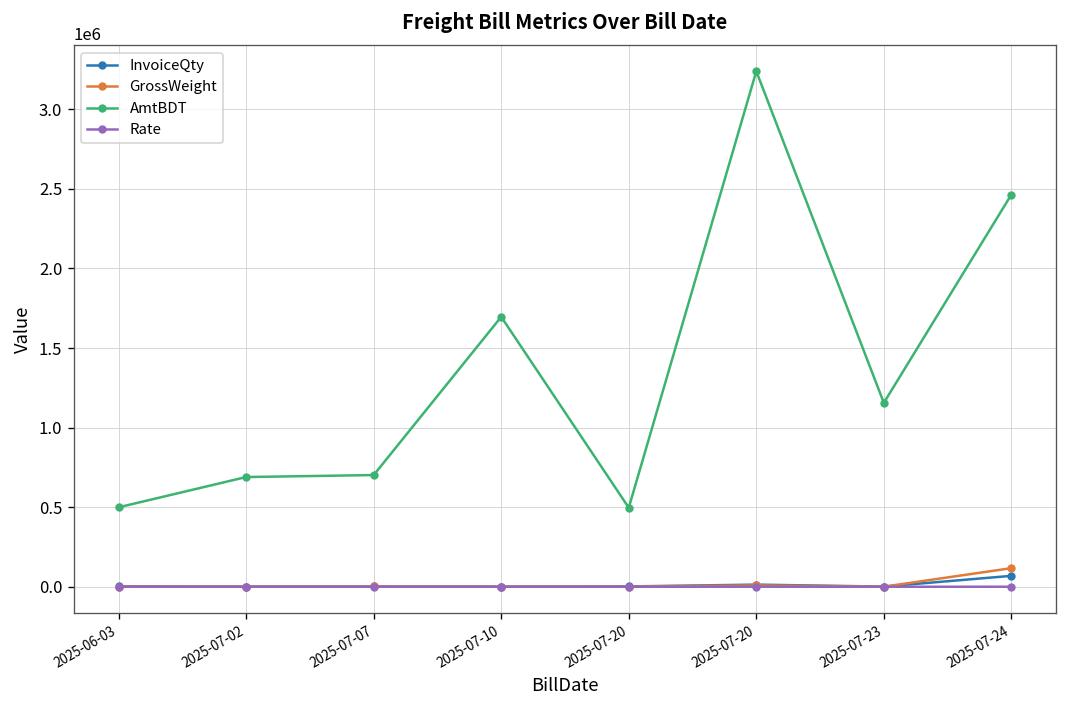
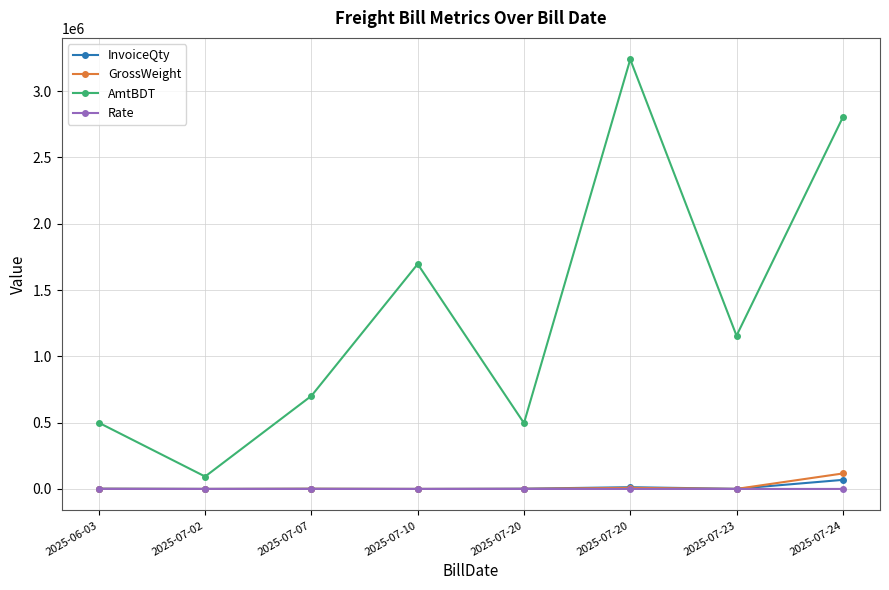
  {
    "InvoiceQty": {
      "2025-07-24": 70000
    },
    "GrossWeight": {
      "2025-07-24": 120000
    },
    "AmtBDT": {
      "2025-06-03": 500000,
-     "2025-07-02": 690000,
+     "2025-07-02": 90000,
      "2025-07-07": 700000,
      "2025-07-10": 1700000,
      "2025-07-23": 1160000,
-     "2025-07-24": 2460000
+     "2025-07-24": 2800000
    },
    "Rate": {
      "2025-07-24": 0
    }
  }
